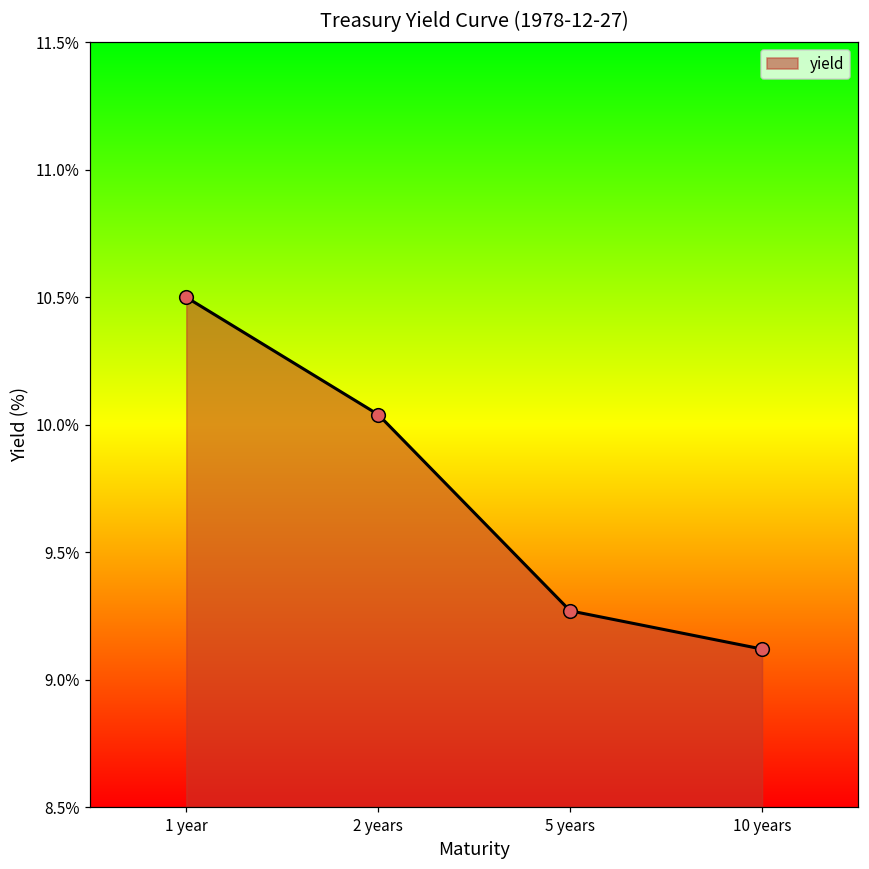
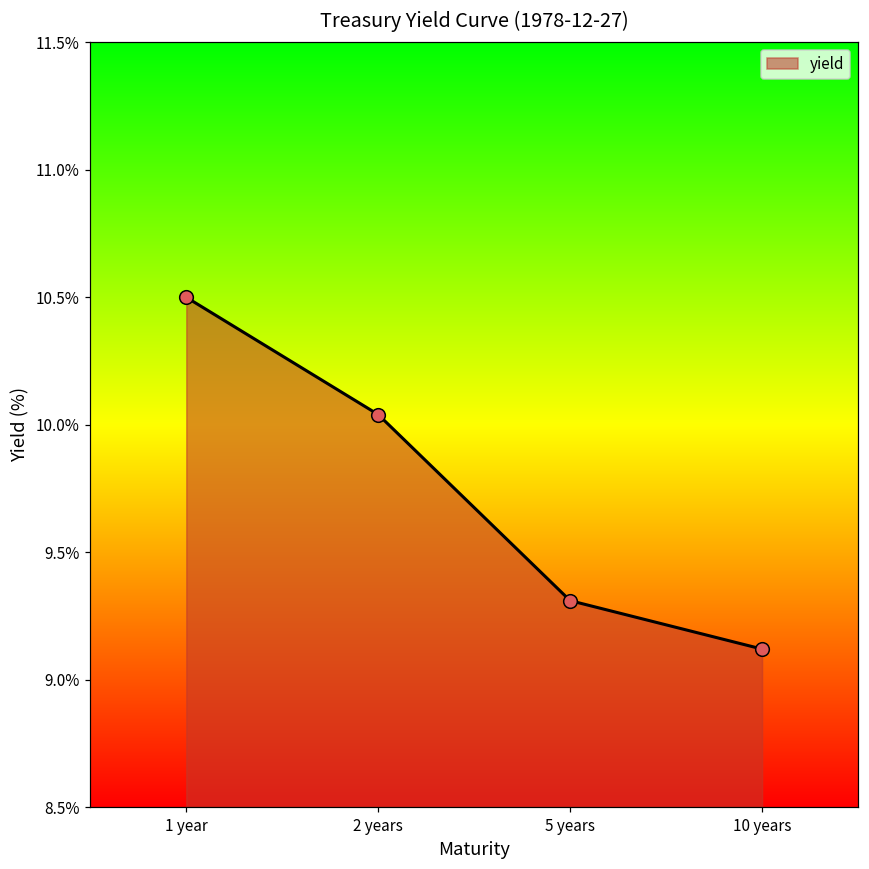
  {
    "1 year": "10.50%",
    "2 years": "10.04%",
-   "5 years": "9.27%",
+   "5 years": "9.31%",
    "10 years": "9.12%"
  }
